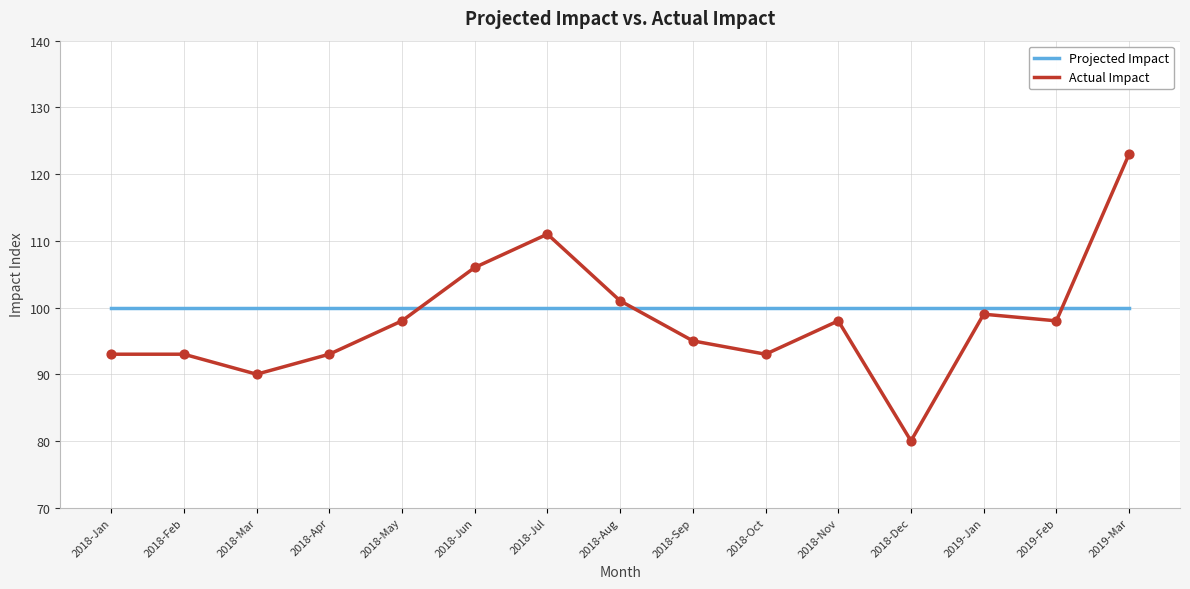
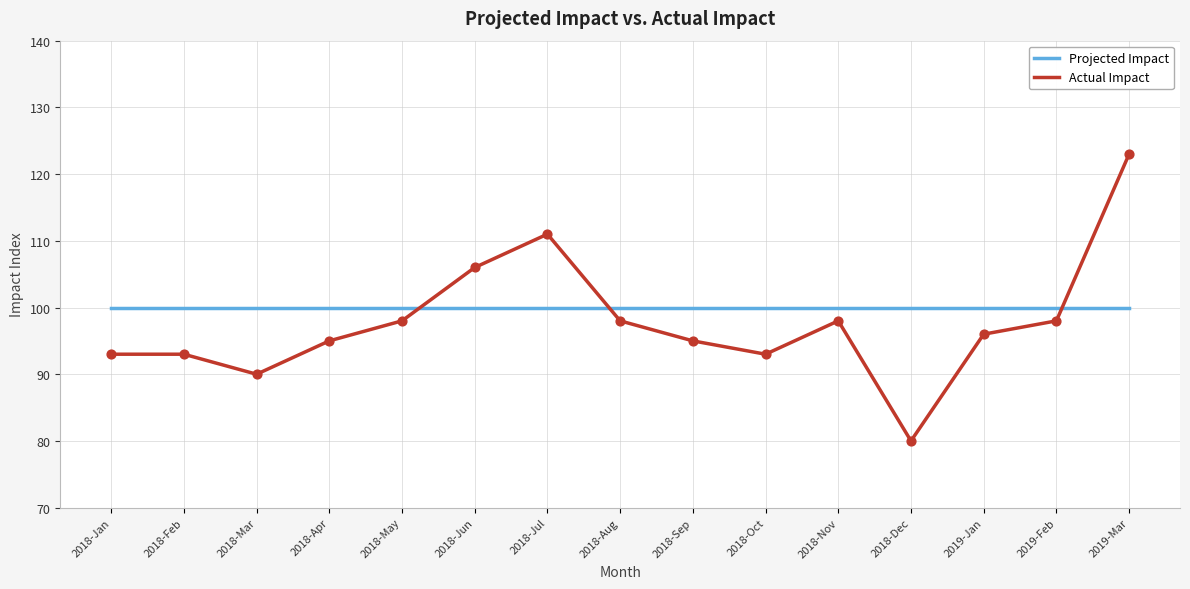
  {
    "Projected Impact": {
      "2018-Jan": 100,
      "2018-Feb": 100,
      "2018-Mar": 100,
      "2018-Apr": 100,
      "2018-May": 100,
      "2018-Jun": 100,
      "2018-Jul": 100,
      "2018-Aug": 100,
      "2018-Sep": 100,
      "2018-Oct": 100,
      "2018-Nov": 100,
      "2018-Dec": 100,
      "2019-Jan": 100,
      "2019-Feb": 100,
      "2019-Mar": 100
    },
    "Actual Impact": {
      "2018-Jan": 93,
      "2018-Feb": 93,
      "2018-Mar": 90,
-     "2018-Apr": 93,
+     "2018-Apr": 95,
      "2018-May": 98,
      "2018-Jun": 106,
      "2018-Jul": 111,
-     "2018-Aug": 101,
+     "2018-Aug": 98,
      "2018-Sep": 95,
      "2018-Oct": 93,
      "2018-Nov": 98,
      "2018-Dec": 80,
-     "2019-Jan": 99,
+     "2019-Jan": 96,
      "2019-Feb": 98,
      "2019-Mar": 123
    }
  }
